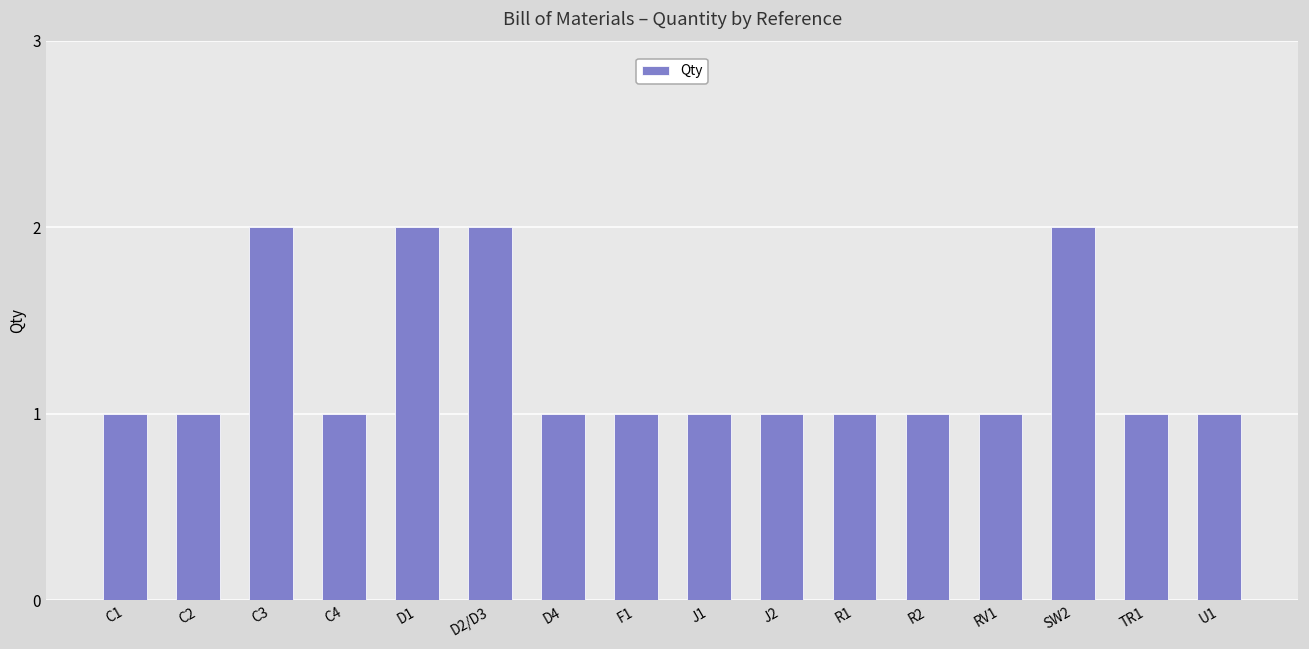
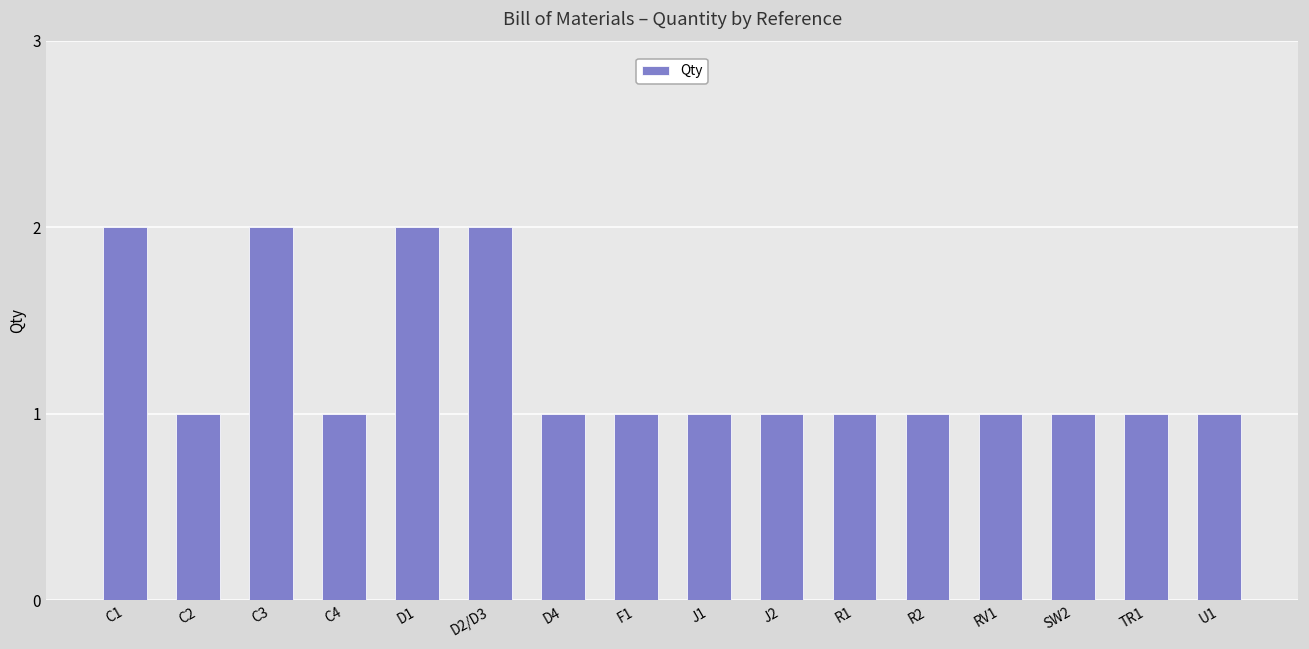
  {
-   "C1": 1,
+   "C1": 2,
    "C2": 1,
    "C3": 2,
    "C4": 1,
    "D1": 2,
    "D2/D3": 2,
    "D4": 1,
    "F1": 1,
    "J1": 1,
    "J2": 1,
    "R1": 1,
    "R2": 1,
    "RV1": 1,
-   "SW2": 2,
+   "SW2": 1,
    "TR1": 1,
    "U1": 1
  }
